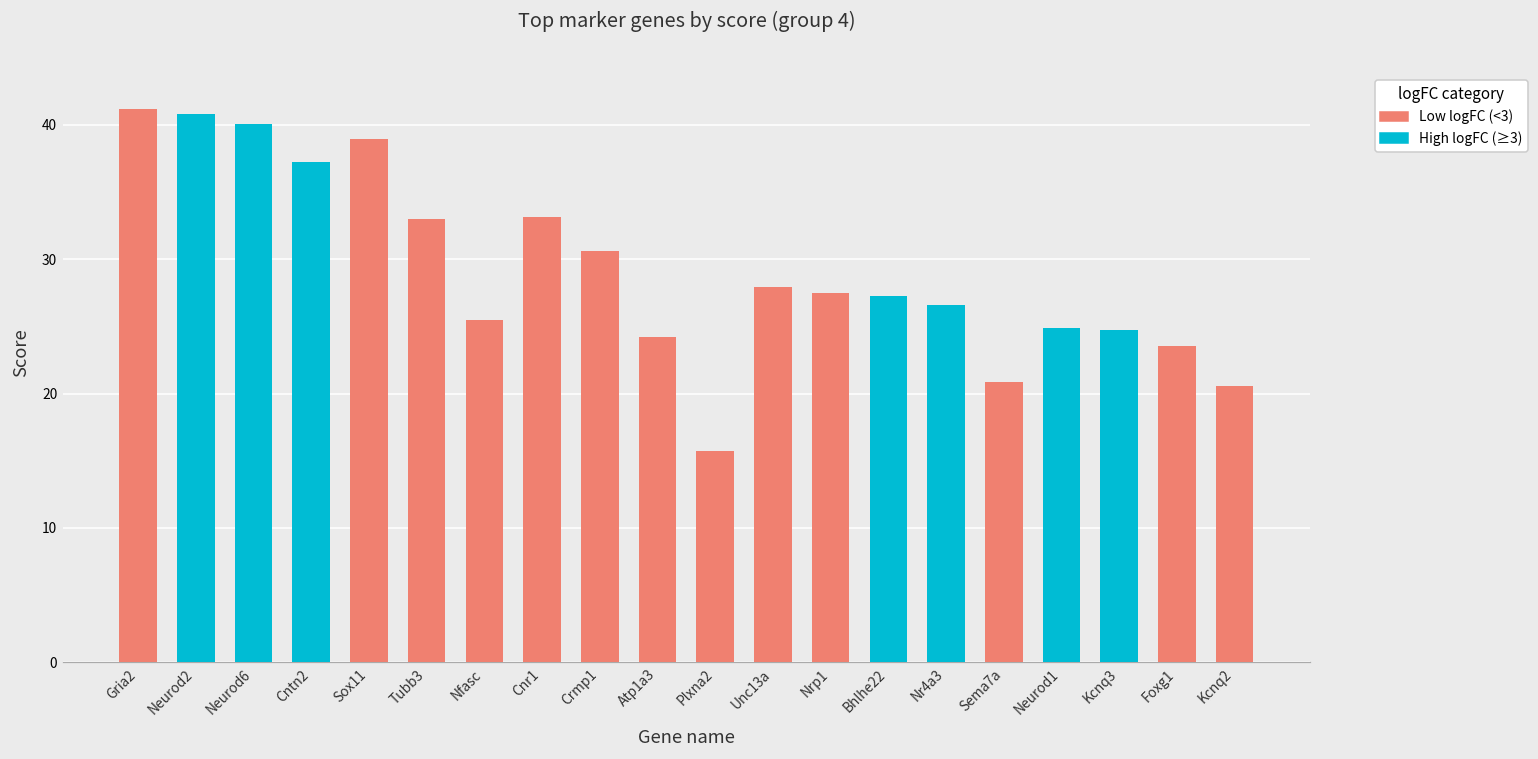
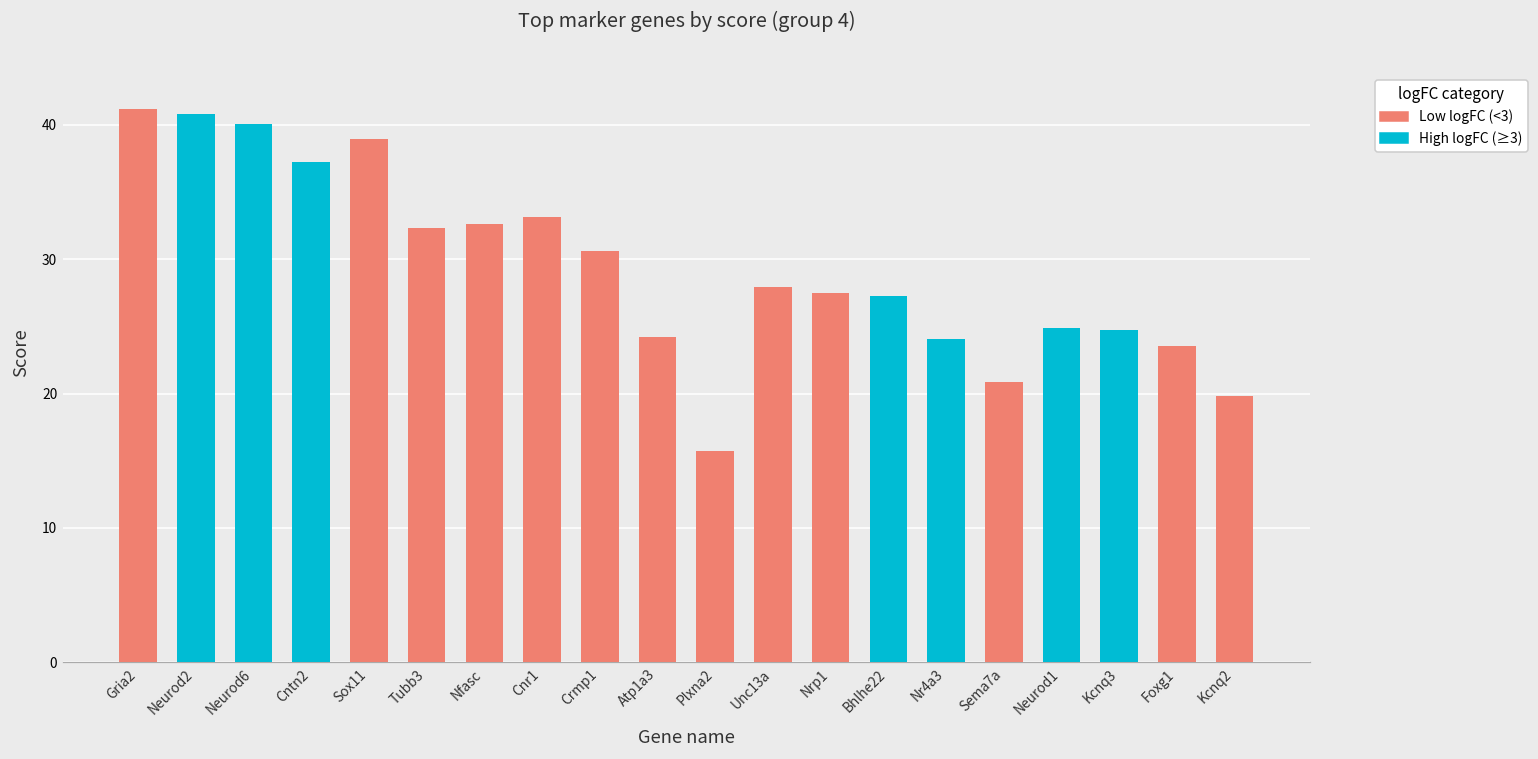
  {
    "Gria2": 41.2,
    "Neurod2": 40.8,
    "Neurod6": 40.0,
    "Cntn2": 37.2,
    "Sox11": 39.0,
-   "Tubb3": 33.0,
-   "Nfasc": 25.4,
+   "Tubb3": 32.3,
+   "Nfasc": 32.6,
    "Cnr1": 33.1,
    "Crmp1": 30.6,
    "Atp1a3": 24.2,
    "Plxna2": 15.7,
    "Unc13a": 27.9,
    "Nrp1": 27.5,
    "Bhlhe22": 27.3,
-   "Nr4a3": 26.6,
+   "Nr4a3": 24.1,
    "Sema7a": 20.8,
    "Neurod1": 24.9,
    "Kcnq3": 24.7,
    "Foxg1": 23.6,
-   "Kcnq2": 20.6
+   "Kcnq2": 19.8
  }
